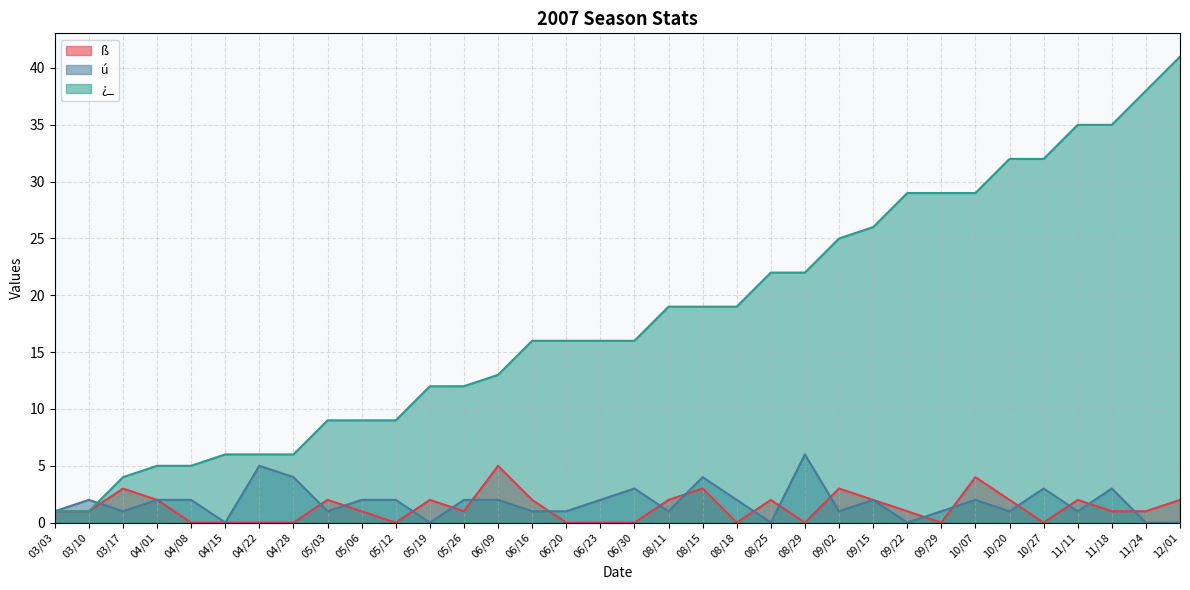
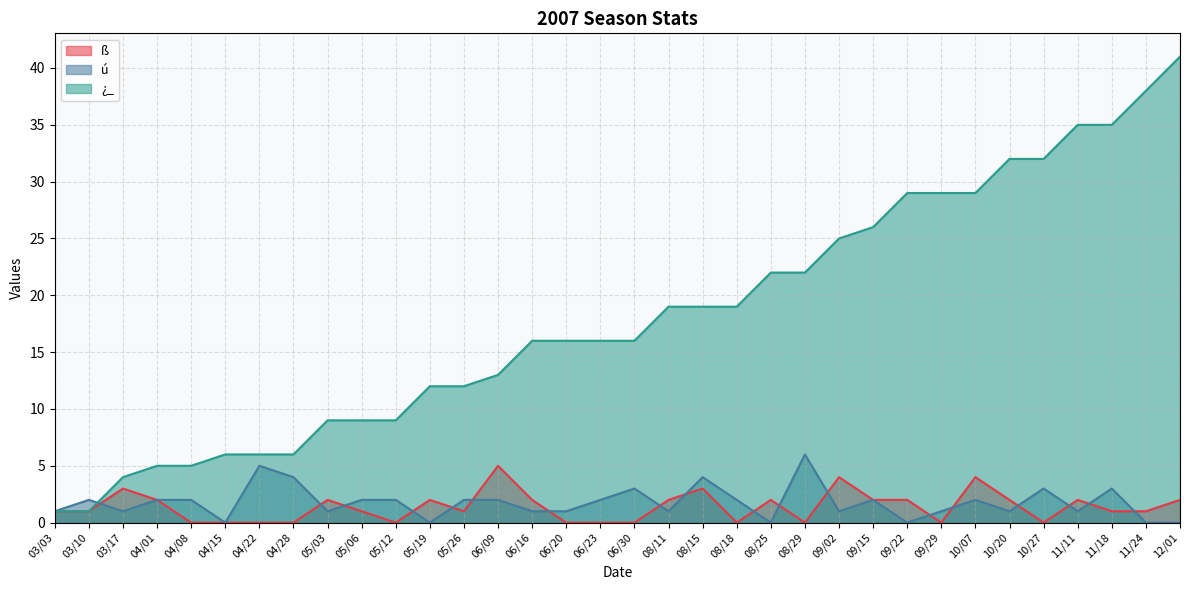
  {
    "ß": {
      "03/17": 3,
      "04/08": 0,
      "04/22": 0,
      "04/28": 0,
      "05/03": 2,
      "05/06": 1,
      "05/12": 0,
      "05/19": 2,
      "05/26": 1,
      "06/09": 5,
      "06/16": 2,
      "06/20": 0,
      "06/23": 0,
      "06/30": 0,
      "08/11": 2,
      "08/15": 3,
      "08/18": 0,
      "08/25": 2,
      "08/29": 0,
-     "09/02": 3,
-     "09/22": 1,
+     "09/02": 4,
+     "09/22": 2,
      "09/29": 0,
      "10/07": 4,
      "10/20": 2,
      "10/27": 0,
      "11/11": 2,
      "11/18": 1,
      "11/24": 1,
      "12/01": 2
    }
  }
